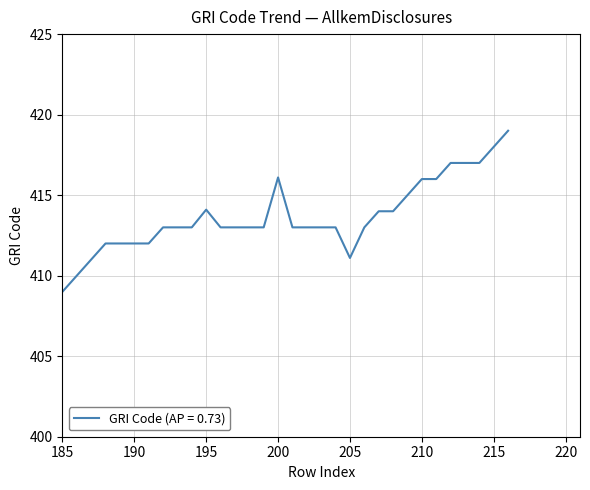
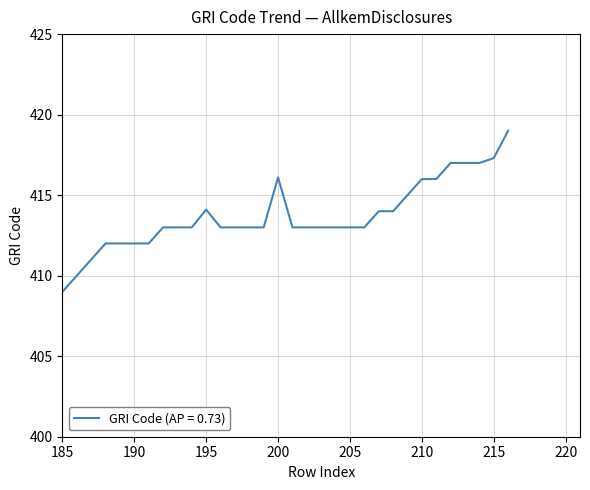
  {
    "185": 409.0,
    "190": 412.0,
    "195": 414.1,
    "200": 416.1,
-   "205": 411.1,
+   "205": 413.0,
    "210": 416.0,
-   "215": 418.0
+   "215": 417.3
  }
